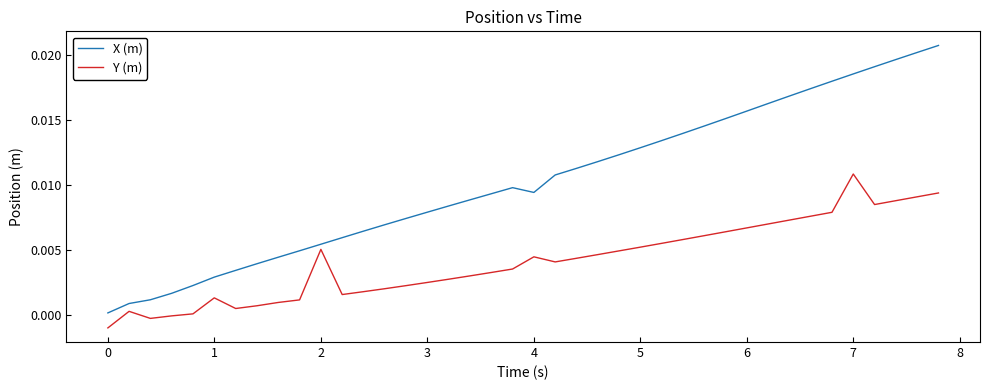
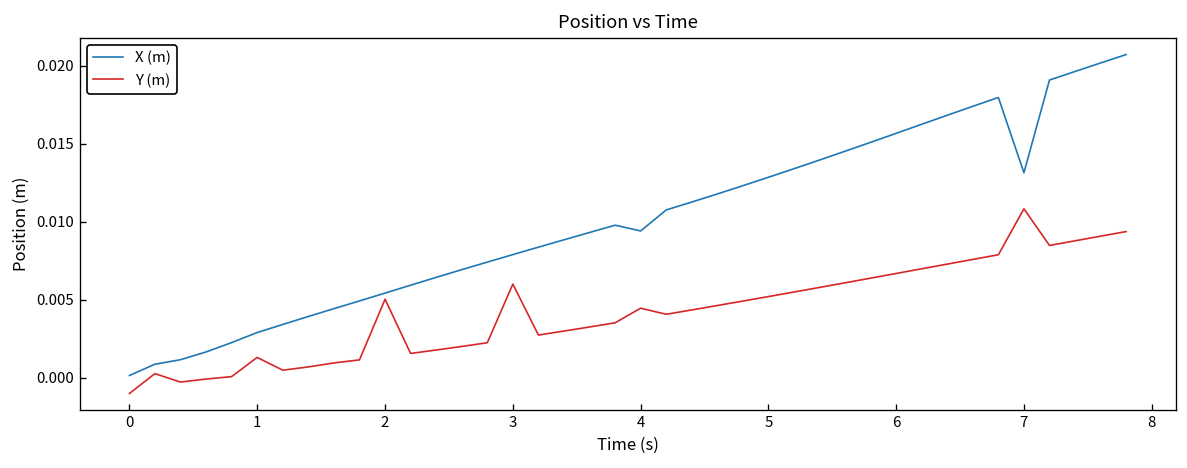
  {
    "X (m)": {
      "0": 0.0002,
      "1": 0.0029,
      "2": 0.0054,
      "3": 0.0079,
      "4": 0.0094,
      "5": 0.0129,
      "6": 0.0157,
-     "7": 0.0185
+     "7": 0.0131
    },
    "Y (m)": {
      "0": -0.0010,
      "1": 0.0013,
      "2": 0.0050,
-     "3": 0.0025,
+     "3": 0.0060,
      "4": 0.0045,
      "5": 0.0052,
      "6": 0.0067,
      "7": 0.0108
    }
  }
